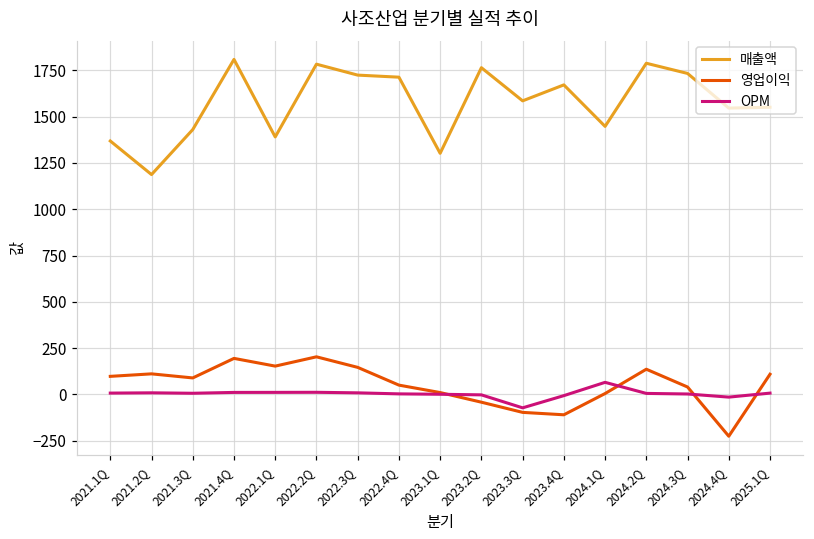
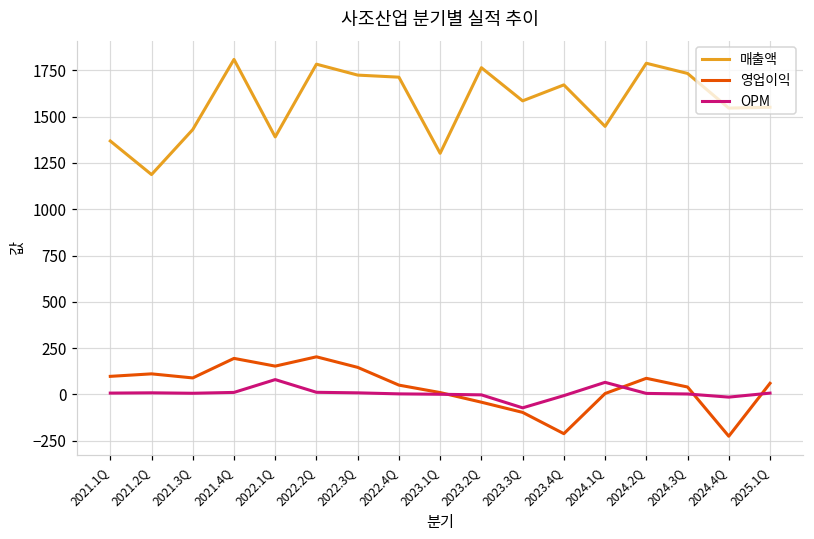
  {
    "매출액": {
      "2021.1Q": 1370,
      "2021.2Q": 1190,
      "2021.3Q": 1430,
      "2021.4Q": 1810,
      "2022.1Q": 1390,
      "2022.2Q": 1780,
      "2022.3Q": 1720,
      "2022.4Q": 1710,
      "2023.1Q": 1300,
      "2023.2Q": 1760,
      "2023.3Q": 1590,
      "2023.4Q": 1670,
      "2024.1Q": 1450,
      "2024.2Q": 1790,
      "2024.3Q": 1730
    },
    "영업이익": {
      "2021.1Q": 100,
      "2021.2Q": 110,
      "2021.3Q": 90,
      "2021.4Q": 190,
      "2022.1Q": 150,
      "2022.2Q": 200,
      "2022.3Q": 150,
      "2022.4Q": 50,
      "2023.2Q": -40,
      "2023.3Q": -100,
-     "2023.4Q": -110,
+     "2023.4Q": -210,
      "2024.1Q": 0,
-     "2024.2Q": 140,
+     "2024.2Q": 90,
      "2024.3Q": 40,
      "2024.4Q": -230,
-     "2025.1Q": 110
+     "2025.1Q": 60
    },
    "OPM": {
      "2021.1Q": 10,
      "2021.2Q": 10,
      "2021.3Q": 10,
      "2021.4Q": 10,
-     "2022.1Q": 10,
+     "2022.1Q": 80,
      "2022.2Q": 10,
      "2022.3Q": 10,
      "2022.4Q": 0,
      "2023.2Q": 0,
      "2023.3Q": -70,
      "2023.4Q": -10,
      "2024.1Q": 70,
      "2024.2Q": 10,
      "2024.3Q": 0,
      "2024.4Q": -10,
      "2025.1Q": 10
    }
  }
